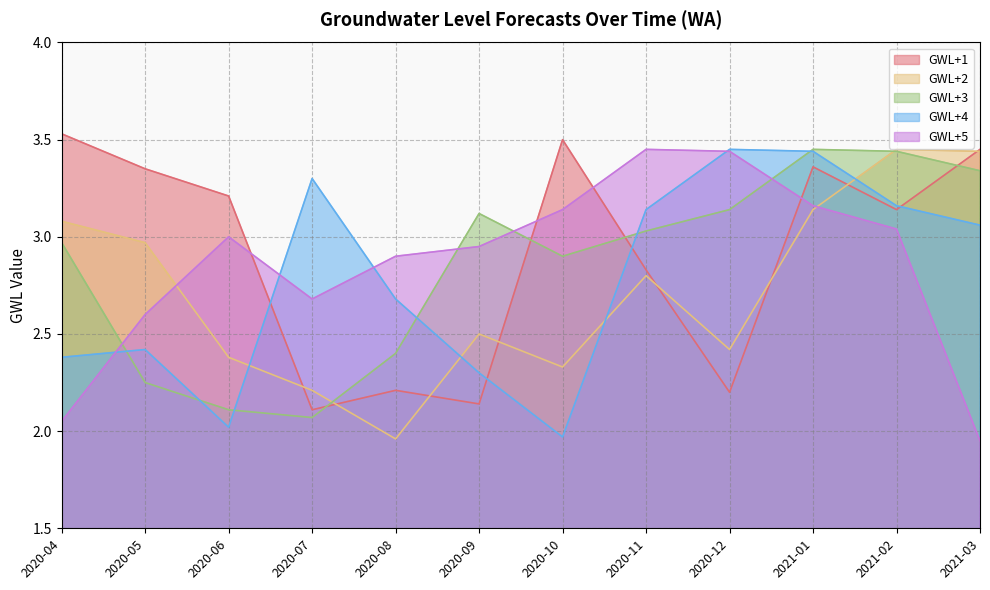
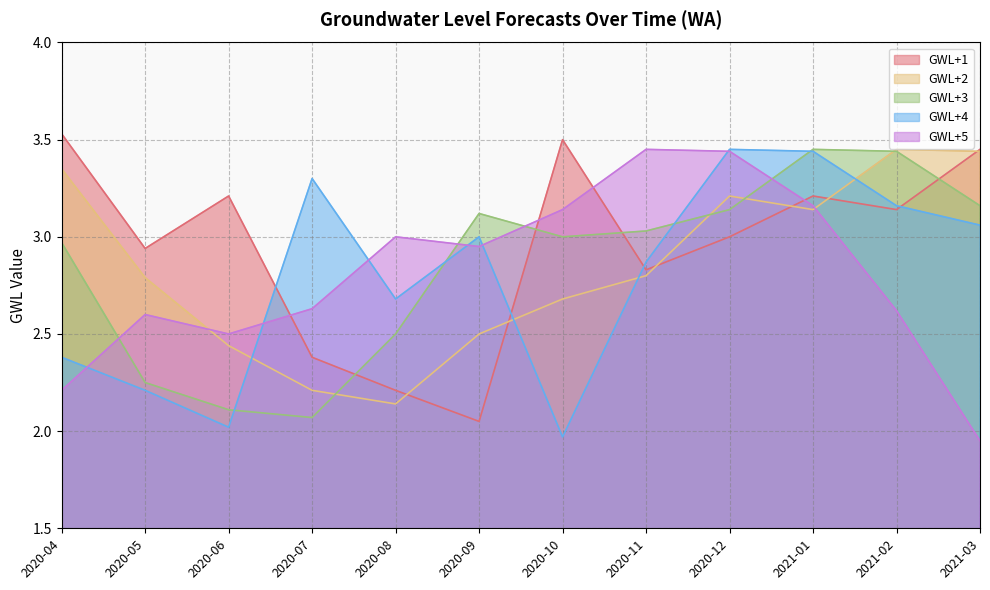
  {
    "GWL+1": {
      "2020-04": 3.53,
-     "2020-05": 3.35,
+     "2020-05": 2.94,
      "2020-06": 3.21,
-     "2020-07": 2.11,
+     "2020-07": 2.38,
      "2020-08": 2.21,
-     "2020-09": 2.14,
+     "2020-09": 2.05,
      "2020-10": 3.50,
      "2020-11": 2.83,
-     "2020-12": 2.2,
-     "2021-01": 3.36,
+     "2020-12": 3.0,
+     "2021-01": 3.21,
      "2021-02": 3.14
    },
    "GWL+2": {
-     "2020-04": 3.08,
-     "2020-05": 2.97,
-     "2020-06": 2.38,
+     "2020-04": 3.35,
+     "2020-05": 2.79,
+     "2020-06": 2.44,
      "2020-07": 2.21,
-     "2020-08": 1.96,
+     "2020-08": 2.14,
      "2020-09": 2.50,
-     "2020-10": 2.33,
+     "2020-10": 2.68,
      "2020-11": 2.80,
-     "2020-12": 2.42,
+     "2020-12": 3.21,
      "2021-01": 3.14
    },
    "GWL+3": {
      "2020-04": 2.97,
      "2020-05": 2.25,
      "2020-06": 2.11,
      "2020-07": 2.07,
-     "2020-08": 2.4,
+     "2020-08": 2.5,
      "2020-09": 3.12,
-     "2020-10": 2.9,
+     "2020-10": 3.0,
      "2020-11": 3.03,
      "2020-12": 3.14,
-     "2021-03": 3.34
+     "2021-03": 3.16
    },
    "GWL+4": {
      "2020-04": 2.38,
-     "2020-05": 2.42,
+     "2020-05": 2.21,
      "2020-06": 2.02,
      "2020-07": 3.30,
      "2020-08": 2.68,
-     "2020-09": 2.3,
+     "2020-09": 3.0,
      "2020-10": 1.97,
-     "2020-11": 3.14,
+     "2020-11": 2.87,
      "2021-02": 3.16,
      "2021-03": 3.06
    },
    "GWL+5": {
-     "2020-04": 2.05,
+     "2020-04": 2.21,
      "2020-05": 2.60,
-     "2020-06": 3.0,
-     "2020-07": 2.68,
-     "2020-08": 2.9,
+     "2020-06": 2.5,
+     "2020-07": 2.63,
+     "2020-08": 3.0,
      "2020-09": 2.95,
      "2020-10": 3.14,
      "2020-11": 3.45,
      "2021-01": 3.16,
-     "2021-02": 3.04,
+     "2021-02": 2.62,
      "2021-03": 1.95
    }
  }
